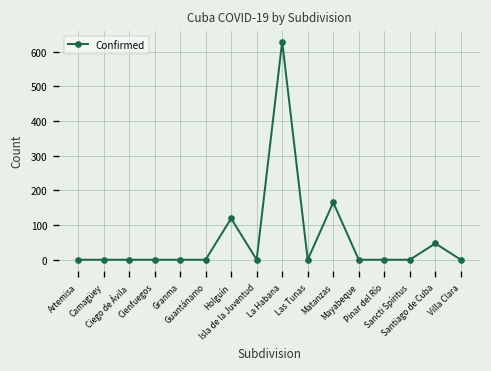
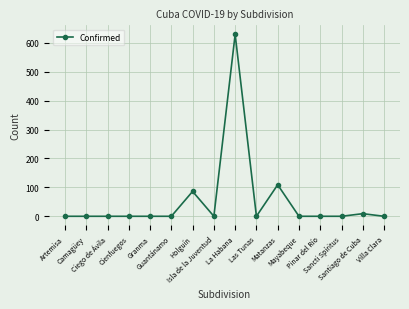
  {
    "Artemisa": 0,
    "Camagüey": 0,
    "Ciego de Ávila": 0,
    "Cienfuegos": 0,
    "Granma": 0,
    "Guantánamo": 0,
-   "Holguín": 120,
+   "Holguín": 90,
    "Isla de la Juventud": 0,
    "La Habana": 630,
    "Las Tunas": 0,
-   "Matanzas": 170,
+   "Matanzas": 110,
    "Mayabeque": 0,
    "Pinar del Río": 0,
    "Sancti Spíritus": 0,
-   "Santiago de Cuba": 50,
+   "Santiago de Cuba": 10,
    "Villa Clara": 0
  }
